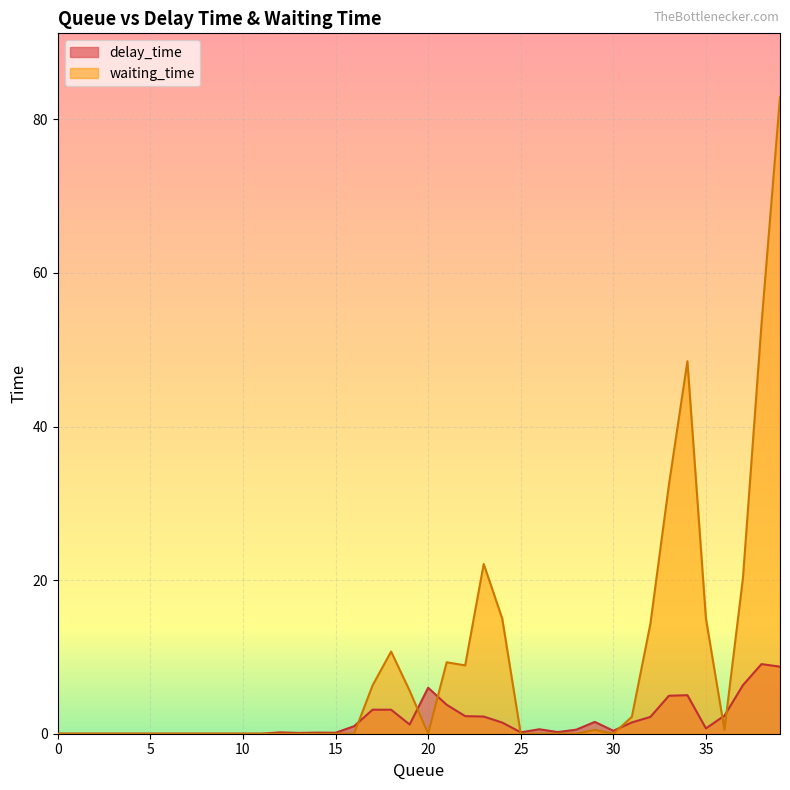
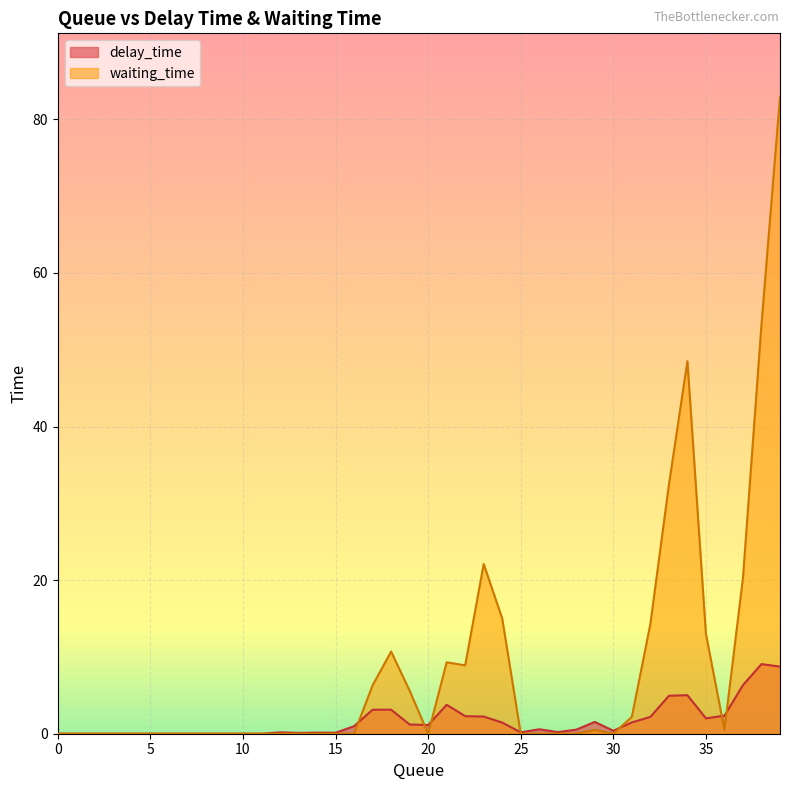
  {
    "delay_time": {
-     "20": 6,
+     "20": 1,
      "30": 0,
-     "35": 1
+     "35": 2
    },
    "waiting_time": {
      "20": 0,
      "30": 0,
-     "35": 15
+     "35": 13
    }
  }
